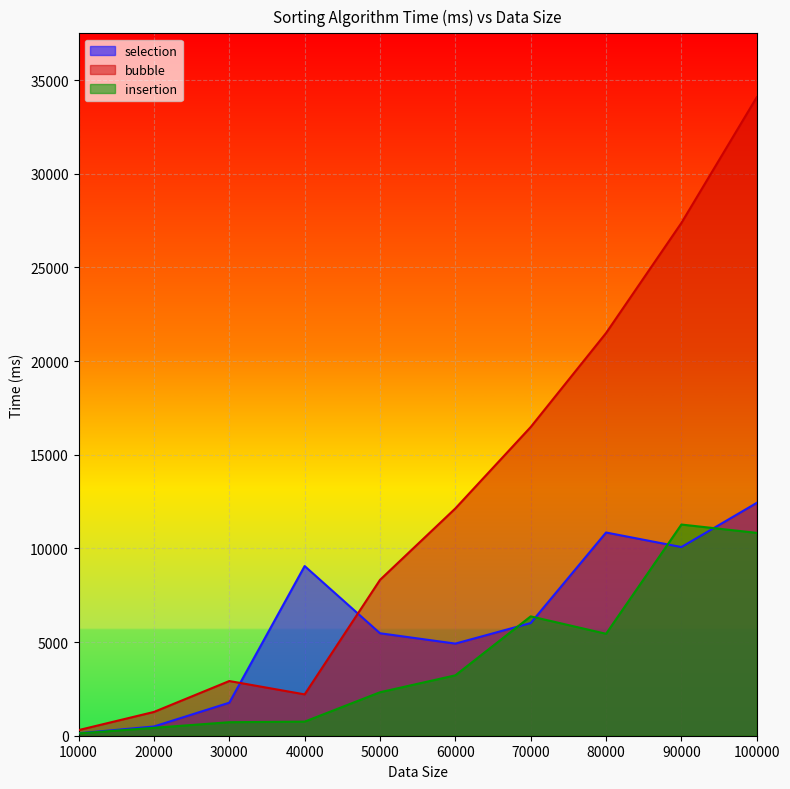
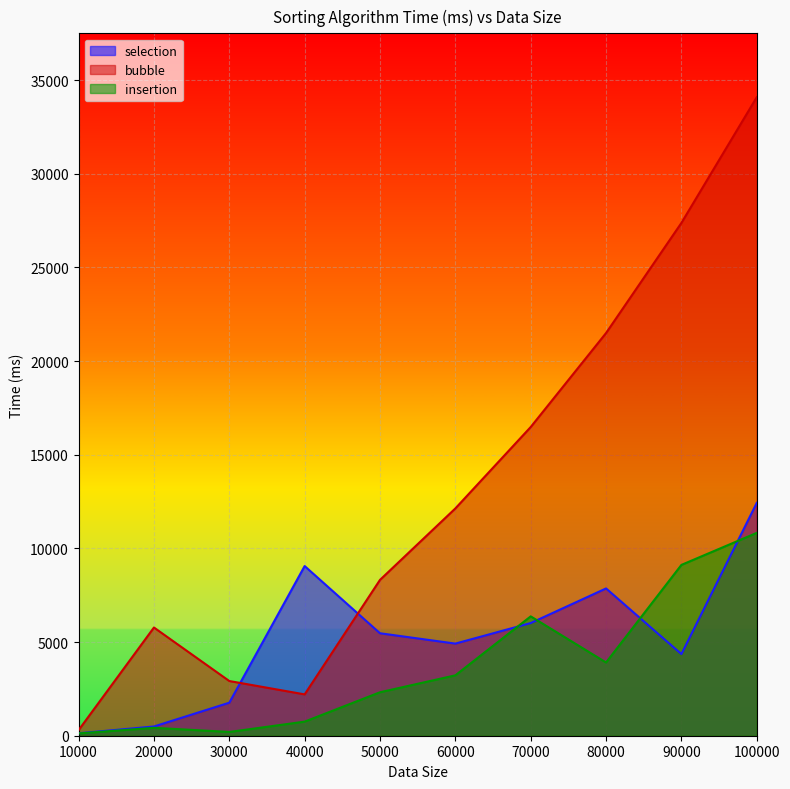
  {
    "selection": {
      "30000": 1800,
      "40000": 9100,
      "50000": 5500,
      "60000": 4900,
      "70000": 6000,
-     "80000": 10800,
-     "90000": 10100,
+     "80000": 7900,
+     "90000": 4400,
      "100000": 12400
    },
    "bubble": {
      "10000": 300,
-     "20000": 1300,
+     "20000": 5800,
      "30000": 2900,
      "40000": 2200,
      "50000": 8300,
      "60000": 12100,
      "70000": 16500,
      "80000": 21500,
      "90000": 27400,
      "100000": 34100
    },
    "insertion": {
-     "30000": 700,
+     "30000": 200,
      "40000": 800,
      "50000": 2300,
      "60000": 3200,
      "70000": 6400,
-     "80000": 5400,
-     "90000": 11300,
+     "80000": 3900,
+     "90000": 9100,
      "100000": 10800
    }
  }
